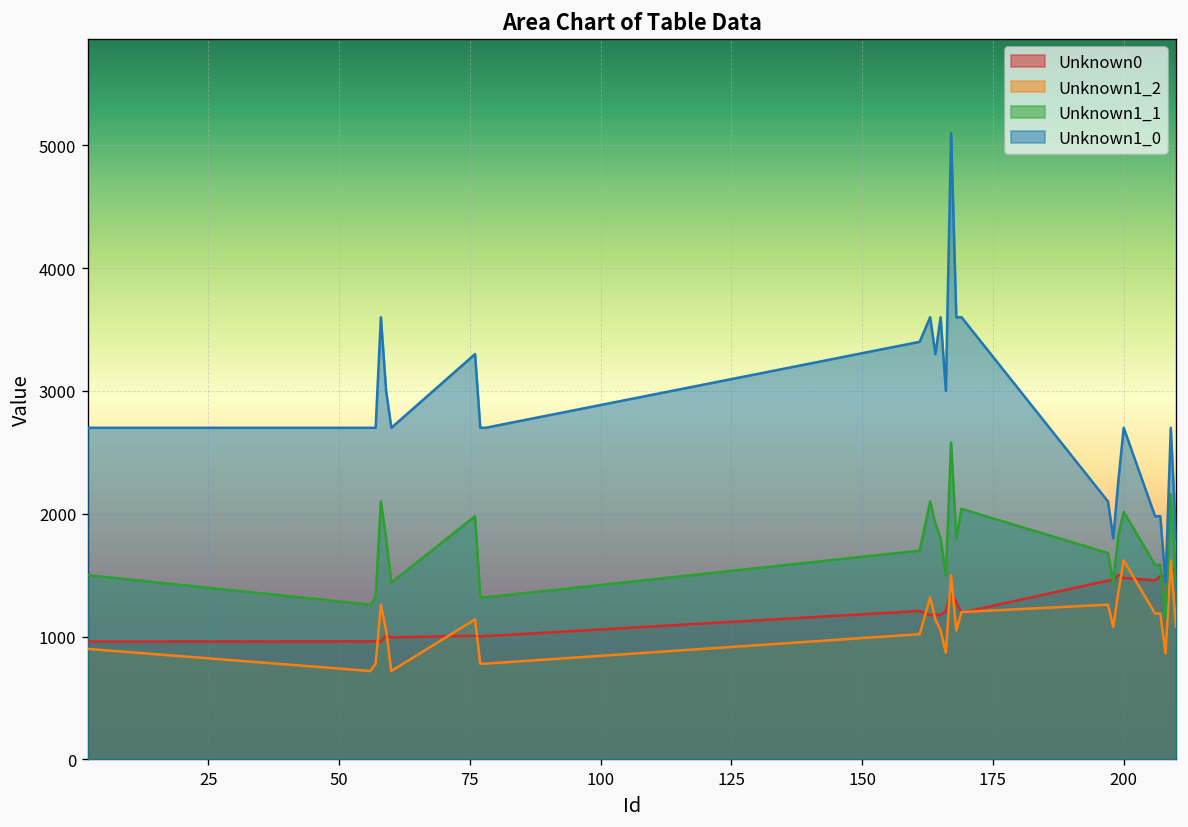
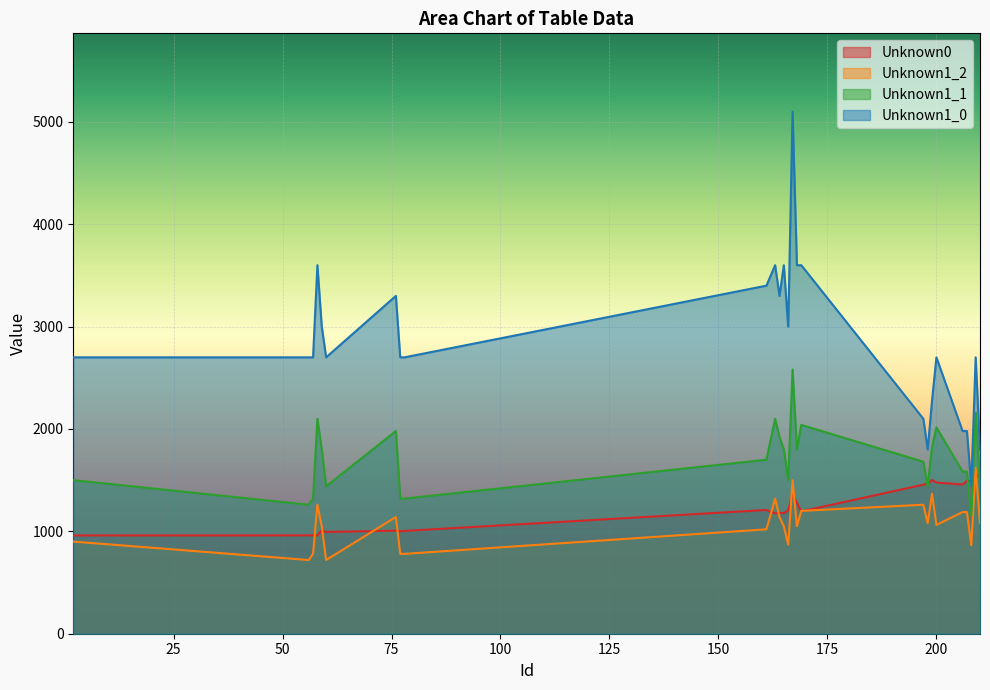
  {
    "Unknown0": {
      "200": 1480
    },
    "Unknown1_2": {
-     "200": 1620
+     "200": 1060
    },
    "Unknown1_1": {
      "200": 2020
    },
    "Unknown1_0": {
      "200": 2700
    }
  }
